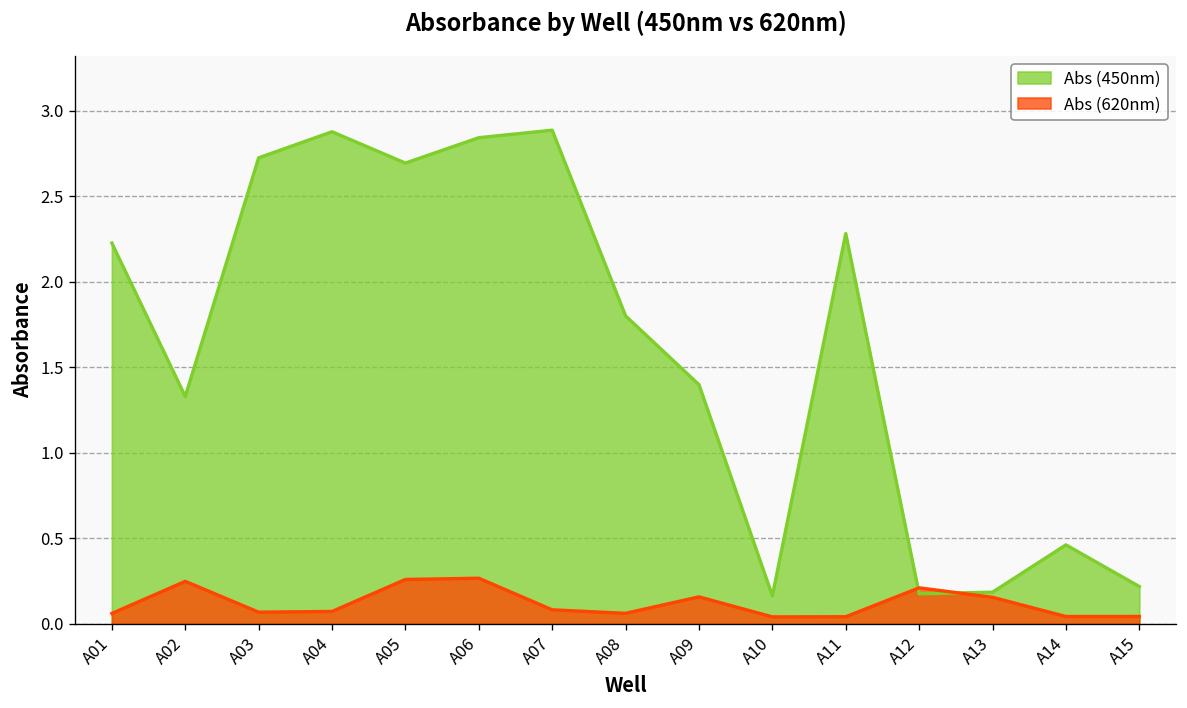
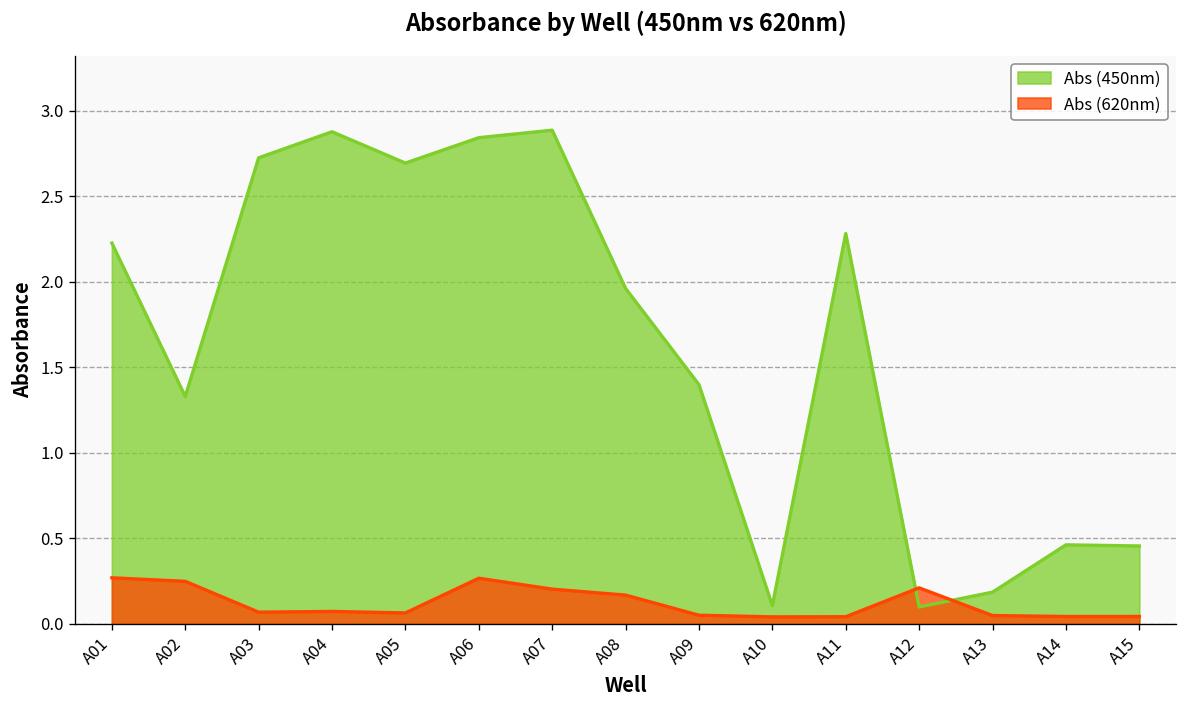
  {
    "Abs (450nm)": {
      "A01": 2.23,
      "A02": 1.33,
      "A03": 2.72,
      "A04": 2.88,
      "A05": 2.69,
      "A06": 2.84,
      "A07": 2.89,
-     "A08": 1.80,
+     "A08": 1.96,
      "A09": 1.40,
-     "A10": 0.16,
+     "A10": 0.11,
      "A11": 2.28,
-     "A12": 0.18,
+     "A12": 0.10,
      "A13": 0.19,
      "A14": 0.46,
-     "A15": 0.22
+     "A15": 0.46
    },
    "Abs (620nm)": {
-     "A01": 0.06,
+     "A01": 0.27,
      "A02": 0.25,
      "A03": 0.07,
      "A04": 0.07,
-     "A05": 0.26,
+     "A05": 0.06,
      "A06": 0.27,
-     "A07": 0.08,
-     "A08": 0.06,
-     "A09": 0.16,
+     "A07": 0.20,
+     "A08": 0.17,
+     "A09": 0.05,
      "A10": 0.04,
      "A11": 0.04,
      "A12": 0.21,
-     "A13": 0.16,
+     "A13": 0.05,
      "A14": 0.04,
      "A15": 0.04
    }
  }
